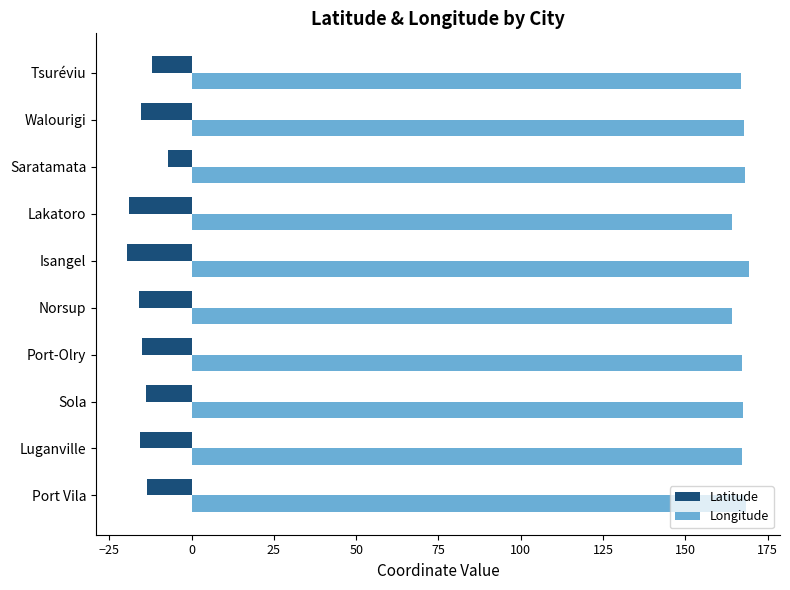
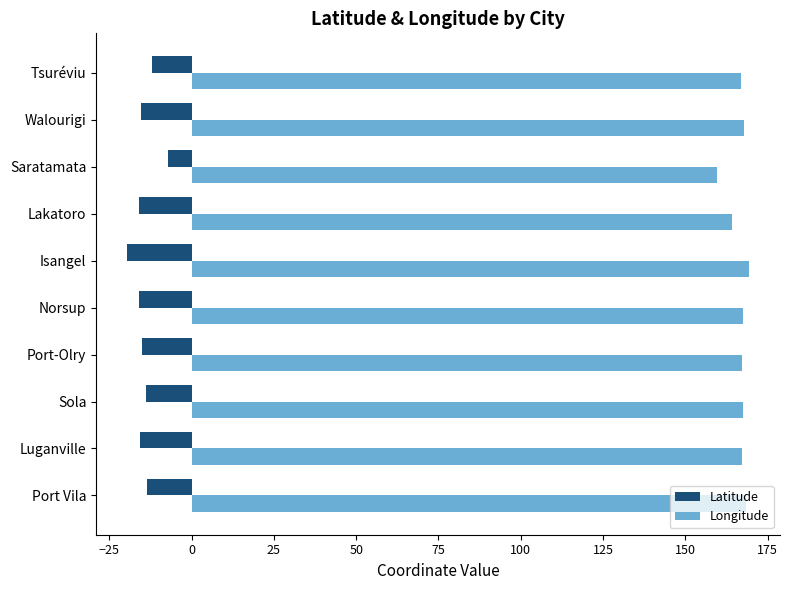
  {
    "Latitude": {
      "Tsuréviu": -12,
      "Walourigi": -15,
      "Saratamata": -7,
-     "Lakatoro": -19,
+     "Lakatoro": -16,
      "Isangel": -20,
      "Norsup": -16,
      "Port-Olry": -15,
      "Sola": -14,
      "Luganville": -16,
      "Port Vila": -14
    },
    "Longitude": {
      "Tsuréviu": 167,
      "Walourigi": 168,
-     "Saratamata": 168,
+     "Saratamata": 159,
      "Lakatoro": 164,
      "Isangel": 169,
-     "Norsup": 164,
+     "Norsup": 167,
      "Port-Olry": 167,
      "Sola": 168,
      "Luganville": 167
    }
  }
